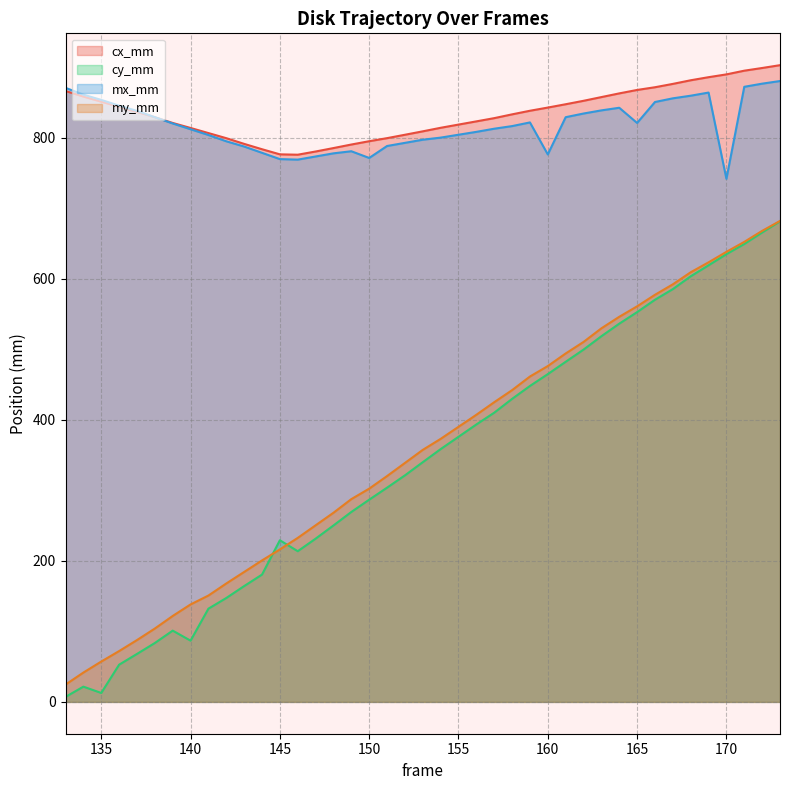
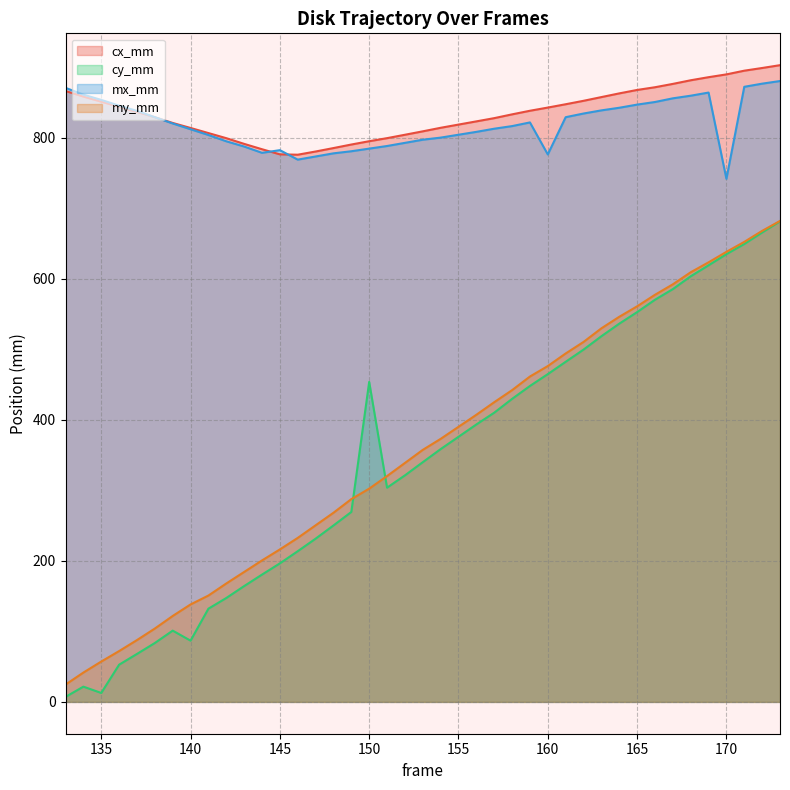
  {
    "cy_mm": {
      "135": 10,
      "140": 90,
-     "145": 230,
-     "150": 290,
+     "145": 200,
+     "150": 450,
      "160": 460,
      "165": 550
    },
    "mx_mm": {
-     "145": 770,
-     "150": 770,
+     "145": 780,
+     "150": 780,
      "160": 780,
-     "165": 820,
+     "165": 850,
      "170": 740
    }
  }
